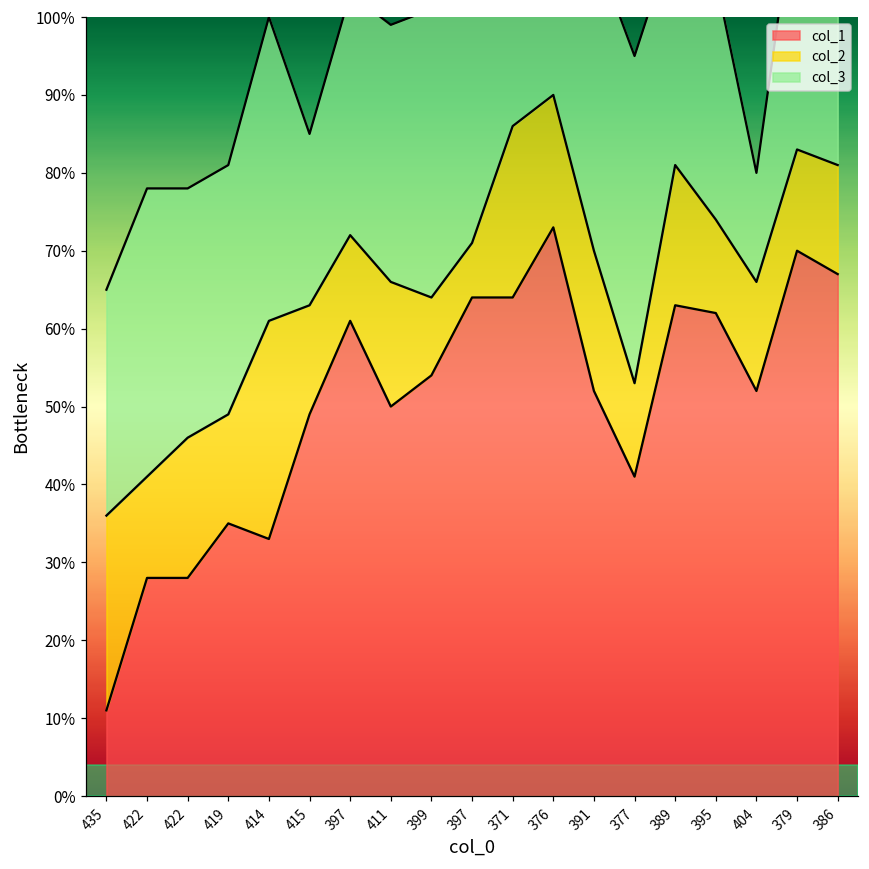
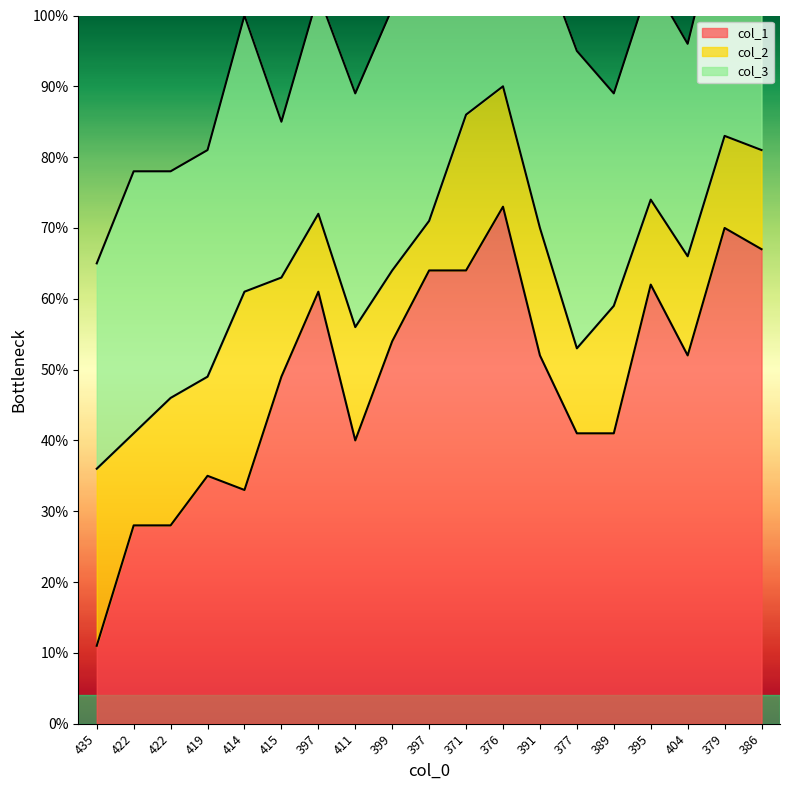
  {
    "col_1": {
      "435": "11%",
      "419": "35%",
      "414": "33%",
      "415": "49%",
-     "411": "50%",
+     "411": "40%",
      "399": "54%",
      "371": "64%",
      "376": "73%",
      "391": "52%",
      "377": "41%",
-     "389": "63%",
+     "389": "41%",
      "395": "62%",
      "404": "52%",
      "379": "70%",
      "386": "67%"
    },
    "col_2": {
      "435": "25%",
      "419": "14%",
      "414": "28%",
      "415": "14%",
      "411": "16%",
      "399": "10%",
      "371": "22%",
      "376": "17%",
      "391": "18%",
      "377": "12%",
      "389": "18%",
      "395": "12%",
      "404": "14%",
      "379": "13%",
      "386": "14%"
    },
    "col_3": {
      "435": "29%",
      "419": "32%",
      "414": "39%",
      "415": "22%",
      "411": "33%",
      "377": "42%",
-     "404": "14%"
+     "404": "30%"
    }
  }
